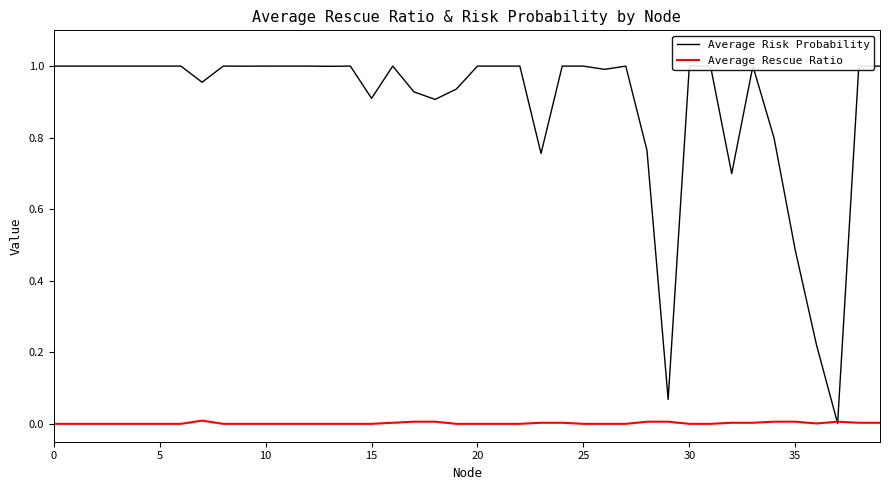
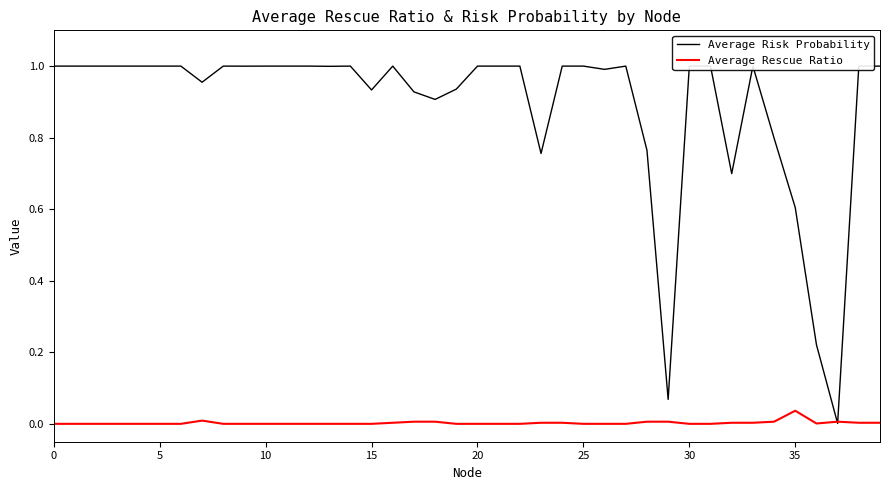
  {
    "Average Risk Probability": {
      "0": 1.00,
      "5": 1.00,
      "10": 1.00,
-     "15": 0.91,
+     "15": 0.93,
      "20": 1.00,
      "25": 1.00,
-     "35": 0.49
+     "35": 0.60
    },
    "Average Rescue Ratio": {
      "0": 0.00,
      "5": 0.00,
      "10": 0.00,
      "15": 0.00,
      "20": 0.00,
      "25": 0.00,
      "30": 0.00,
-     "35": 0.01
+     "35": 0.04
    }
  }
